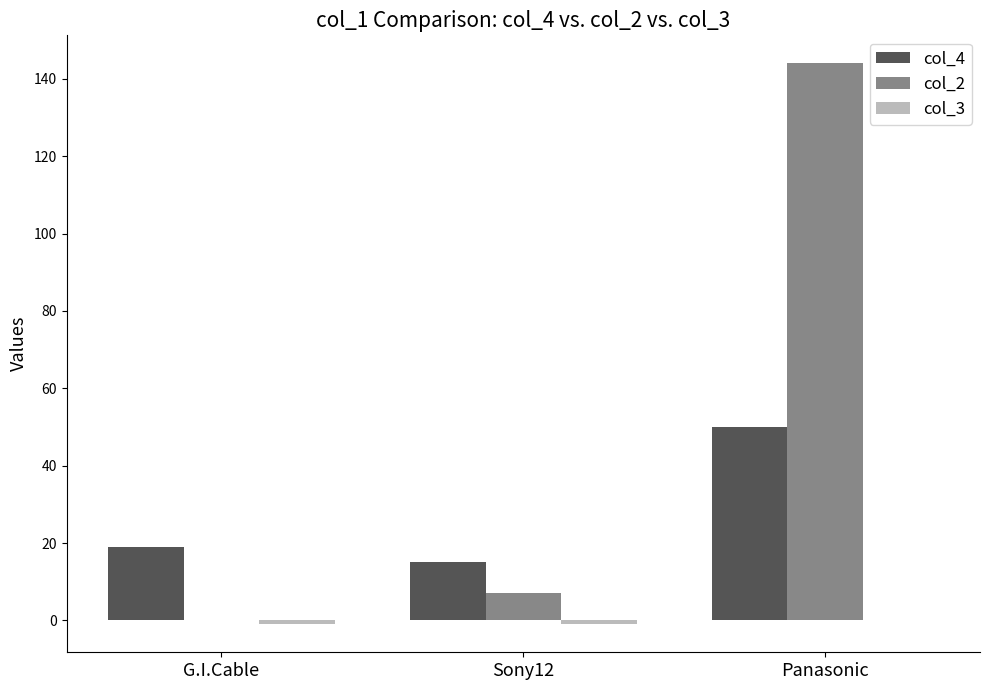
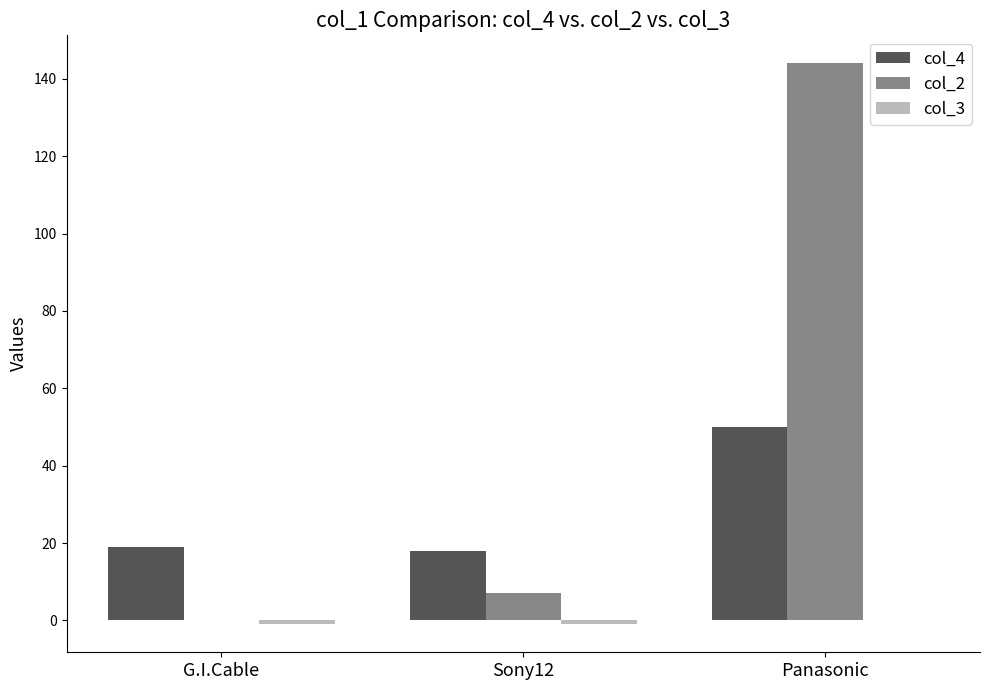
  {
    "col_4": {
      "G.I.Cable": 19,
-     "Sony12": 15,
+     "Sony12": 18,
      "Panasonic": 50
    },
    "col_2": {
      "G.I.Cable": 0,
      "Sony12": 7,
      "Panasonic": 144
    },
    "col_3": {
      "G.I.Cable": -1,
      "Sony12": -1,
      "Panasonic": 0
    }
  }
